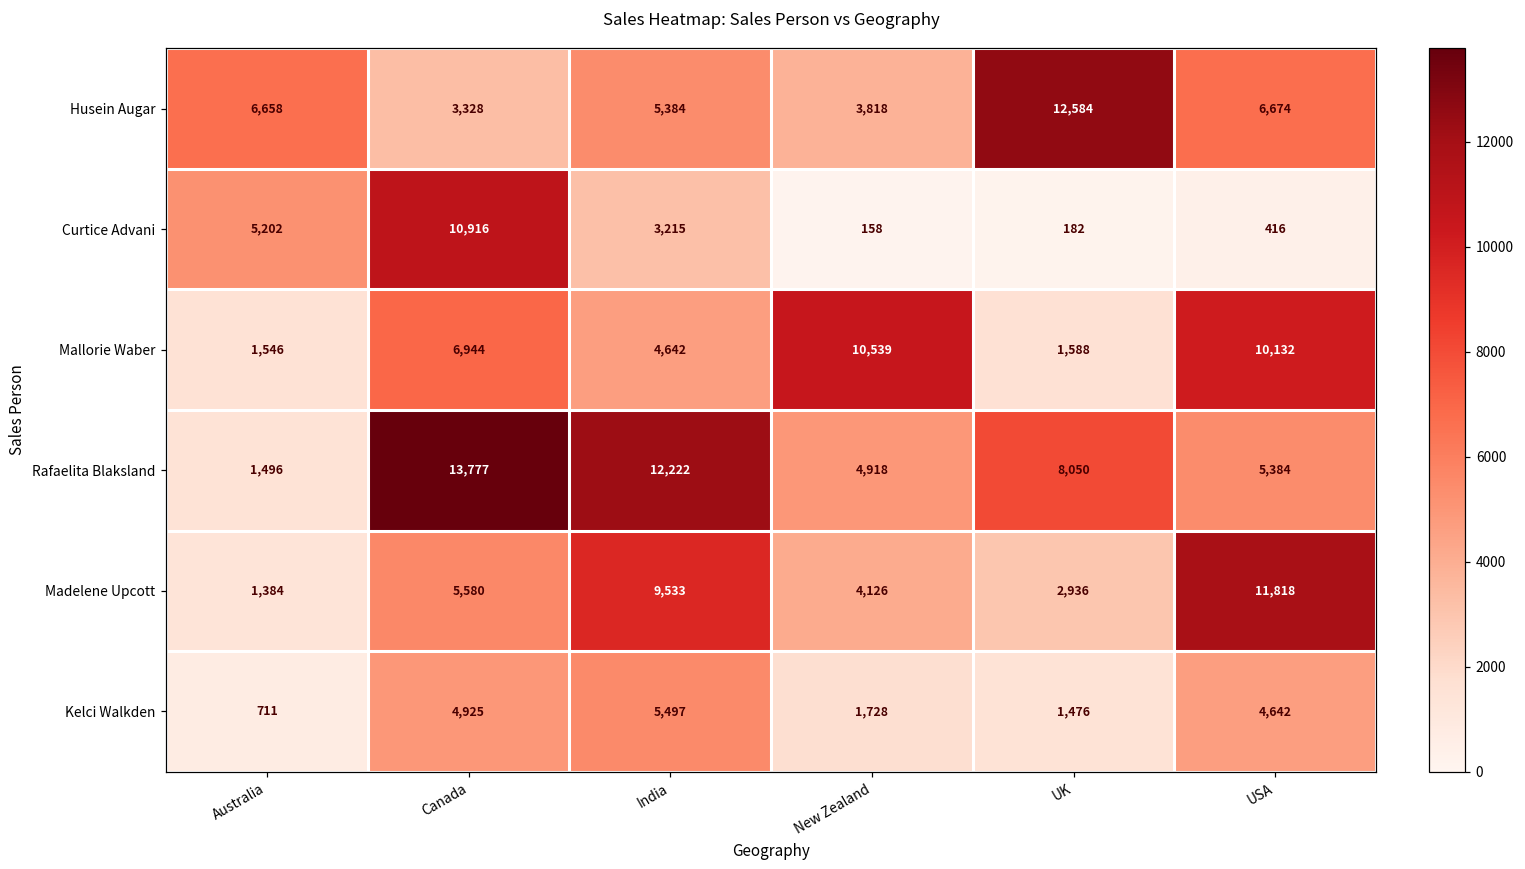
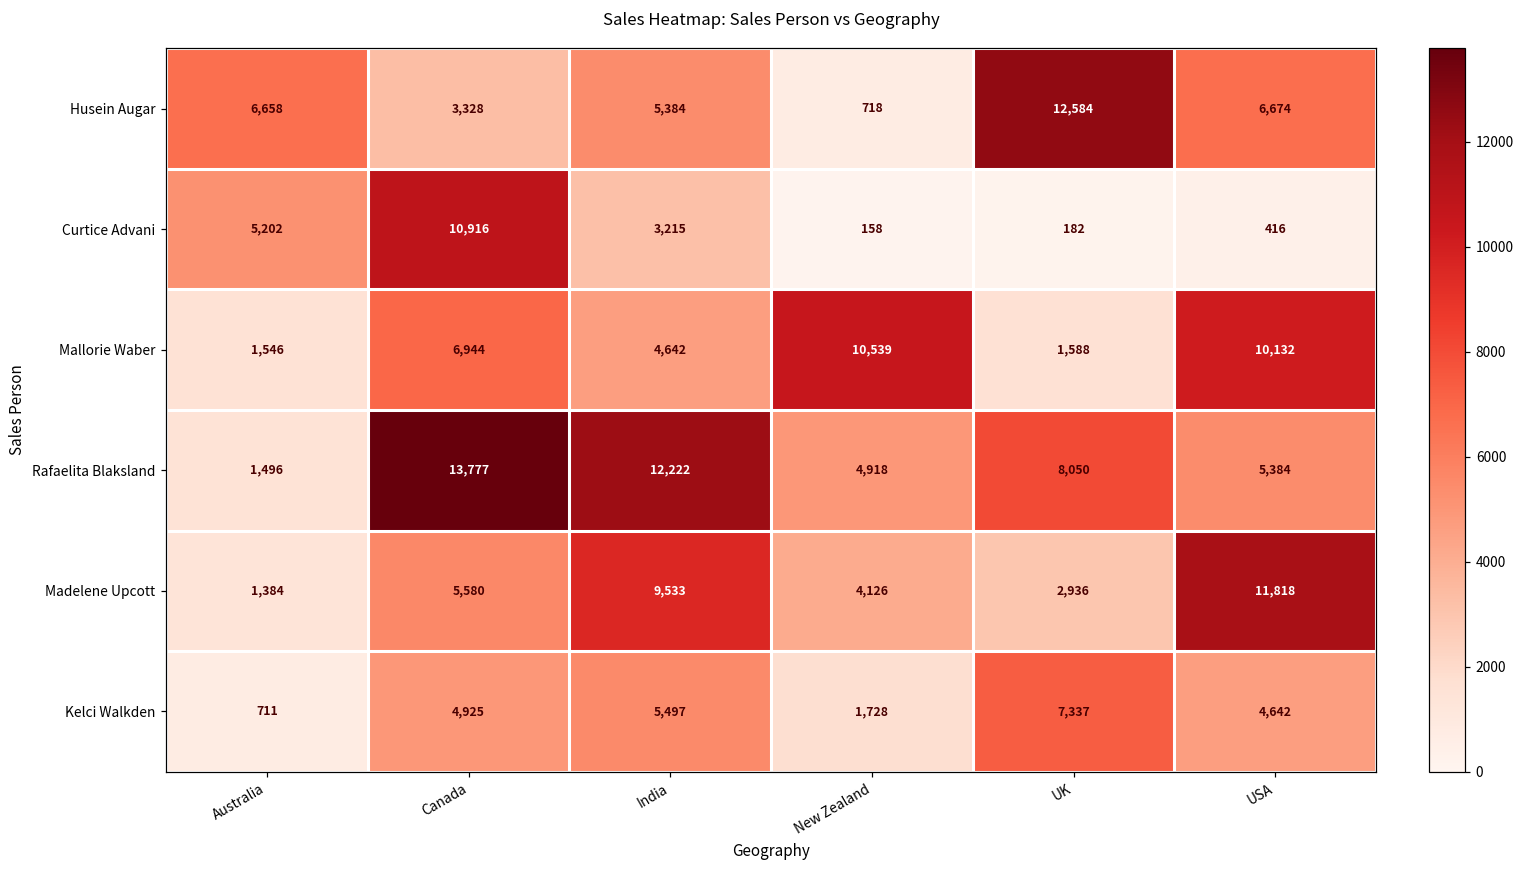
  {
    "Husein Augar": {
      "Australia": "6,658",
      "Canada": "3,328",
      "India": "5,384",
-     "New Zealand": "3,818",
+     "New Zealand": "718",
      "UK": "12,584",
      "USA": "6,674"
    },
    "Curtice Advani": {
      "Australia": "5,202",
      "Canada": "10,916",
      "India": "3,215",
      "New Zealand": "158",
      "UK": "182",
      "USA": "416"
    },
    "Mallorie Waber": {
      "Australia": "1,546",
      "Canada": "6,944",
      "India": "4,642",
      "New Zealand": "10,539",
      "UK": "1,588",
      "USA": "10,132"
    },
    "Rafaelita Blaksland": {
      "Australia": "1,496",
      "Canada": "13,777",
      "India": "12,222",
      "New Zealand": "4,918",
      "UK": "8,050",
      "USA": "5,384"
    },
    "Madelene Upcott": {
      "Australia": "1,384",
      "Canada": "5,580",
      "India": "9,533",
      "New Zealand": "4,126",
      "UK": "2,936",
      "USA": "11,818"
    },
    "Kelci Walkden": {
      "Australia": "711",
      "Canada": "4,925",
      "India": "5,497",
      "New Zealand": "1,728",
-     "UK": "1,476",
+     "UK": "7,337",
      "USA": "4,642"
    }
  }
